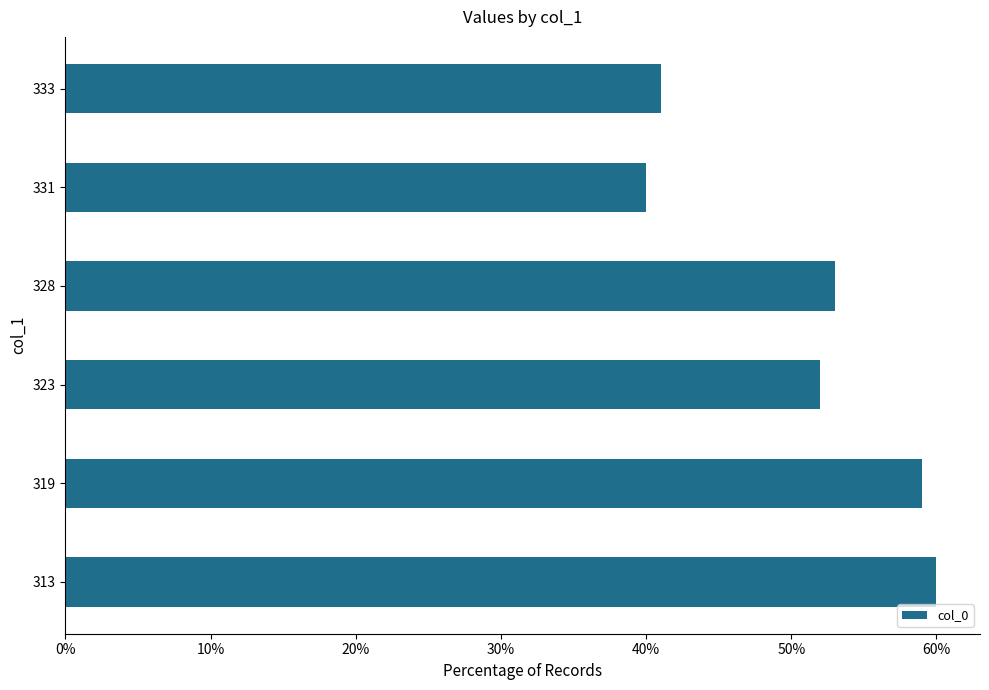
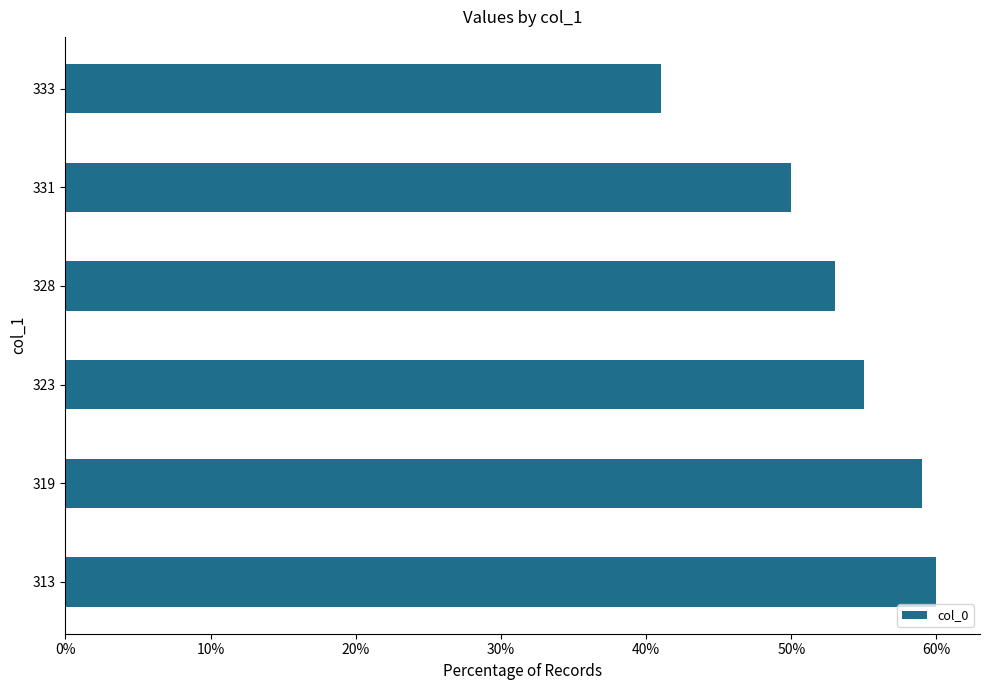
  {
    "333": "41.0%",
-   "331": "40.0%",
+   "331": "50.0%",
    "328": "53.0%",
-   "323": "52.0%",
+   "323": "55.0%",
    "319": "59.0%",
    "313": "60.0%"
  }
